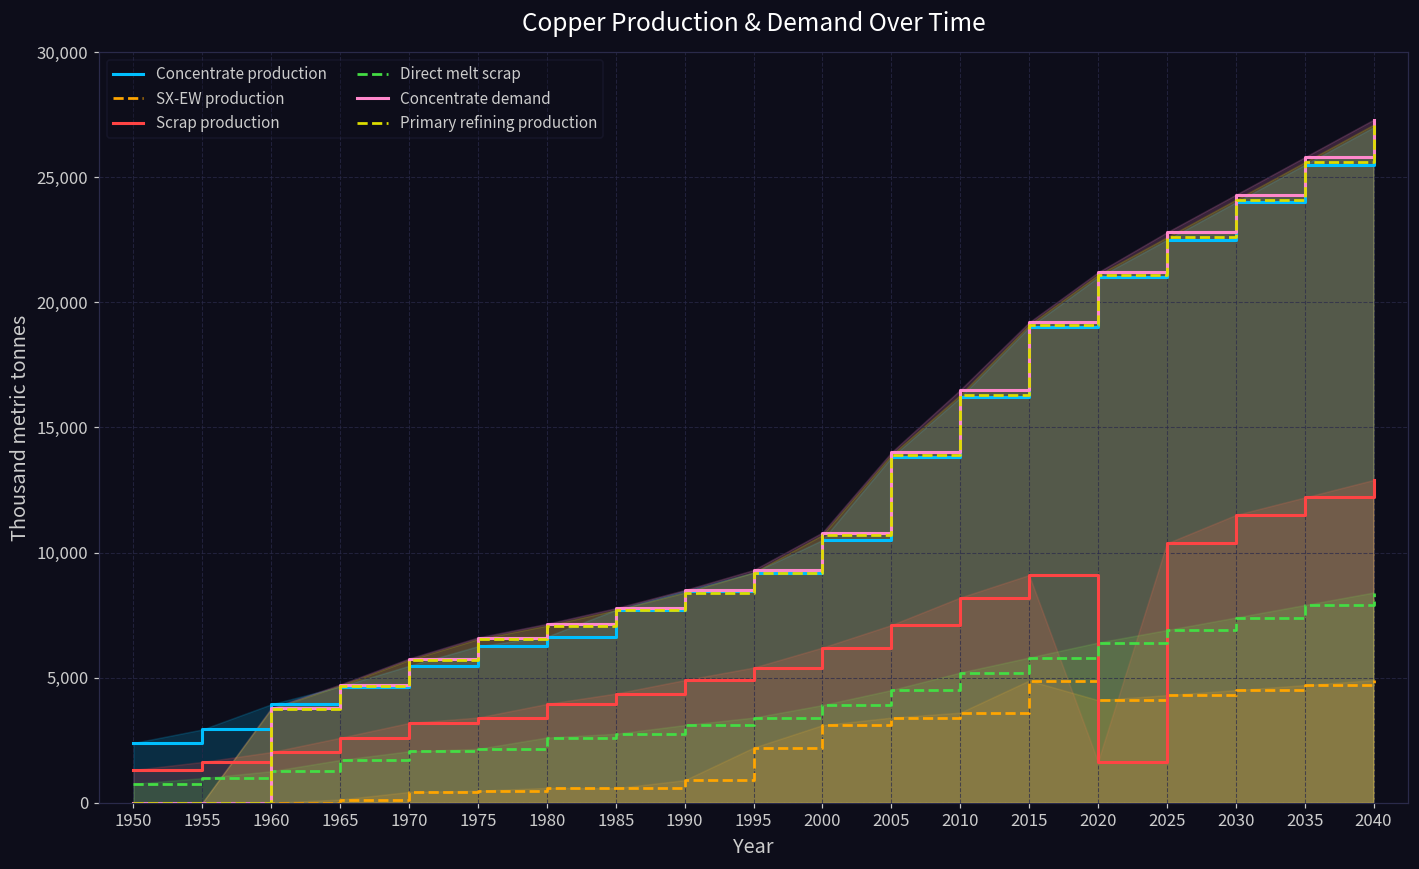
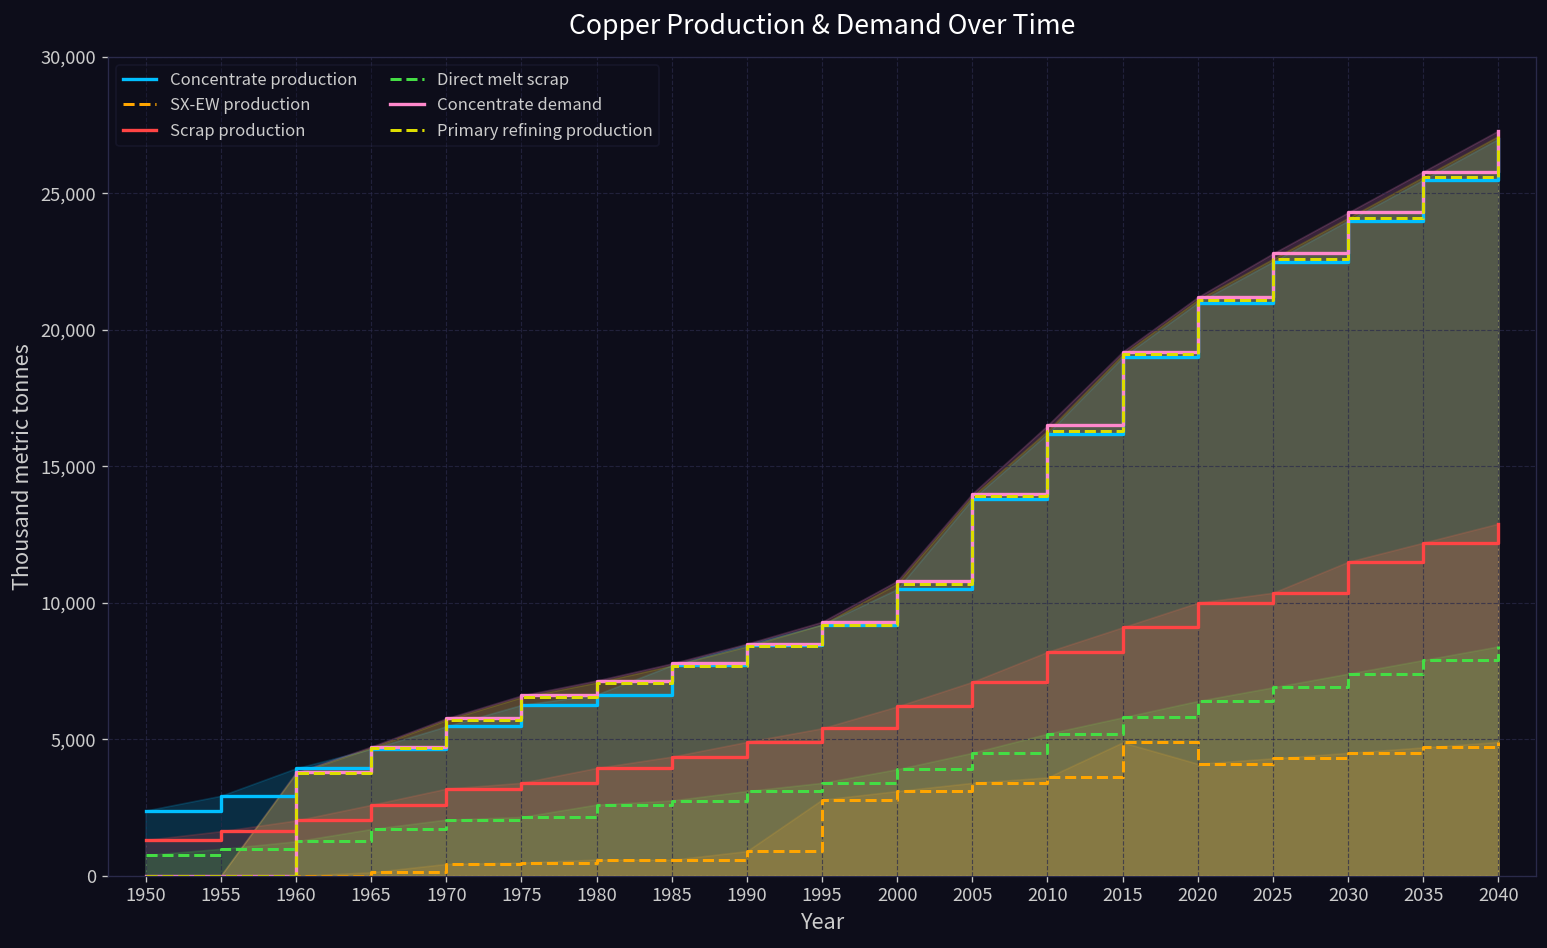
  {
    "Concentrate production": {
      "1950": "2,400",
      "1955": "2,900",
      "1960": "3,900",
      "1970": "5,500",
      "1975": "6,300",
      "1980": "6,600",
      "2000": "10,500"
    },
    "SX-EW production": {
      "1960": "0",
      "1965": "100",
      "1970": "400",
      "1975": "500",
      "1980": "600",
      "1985": "600",
      "1990": "900",
-     "1995": "2,200",
+     "1995": "2,800",
      "2000": "3,100",
      "2005": "3,400",
      "2010": "3,600",
      "2015": "4,900",
      "2020": "4,100",
      "2025": "4,300",
      "2030": "4,500",
      "2035": "4,700",
      "2040": "4,900"
    },
    "Scrap production": {
      "1950": "1,300",
      "1955": "1,600",
      "1960": "2,000",
      "1965": "2,600",
      "1970": "3,200",
      "1975": "3,400",
      "1980": "3,900",
      "1985": "4,400",
      "1990": "4,900",
      "1995": "5,400",
      "2000": "6,200",
      "2005": "7,100",
      "2010": "8,200",
      "2015": "9,100",
-     "2020": "1,600",
+     "2020": "10,000",
      "2025": "10,400",
      "2030": "11,500",
      "2035": "12,200",
      "2040": "12,900"
    },
    "Direct melt scrap": {
      "1950": "800",
      "1955": "1,000",
      "1960": "1,300",
      "1965": "1,700",
      "1970": "2,100",
      "1975": "2,200",
      "1980": "2,600",
      "1985": "2,800",
      "1990": "3,100",
      "1995": "3,400",
      "2000": "3,900",
      "2005": "4,500",
      "2010": "5,200",
      "2015": "5,800",
      "2020": "6,400",
      "2025": "6,900",
      "2030": "7,400",
      "2035": "7,900",
      "2040": "8,400"
    },
    "Concentrate demand": {
      "2010": "16,500",
      "2025": "22,800",
      "2030": "24,300",
      "2035": "25,800",
      "2040": "27,300"
    }
  }
